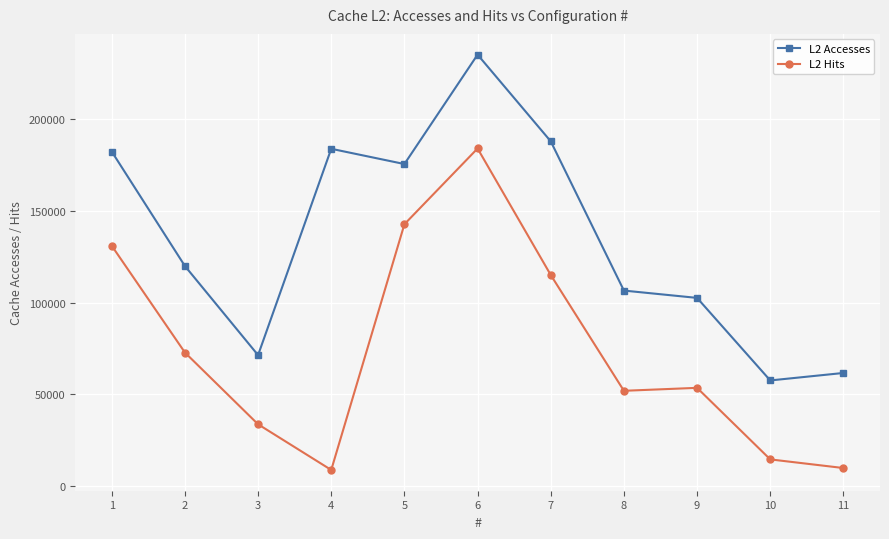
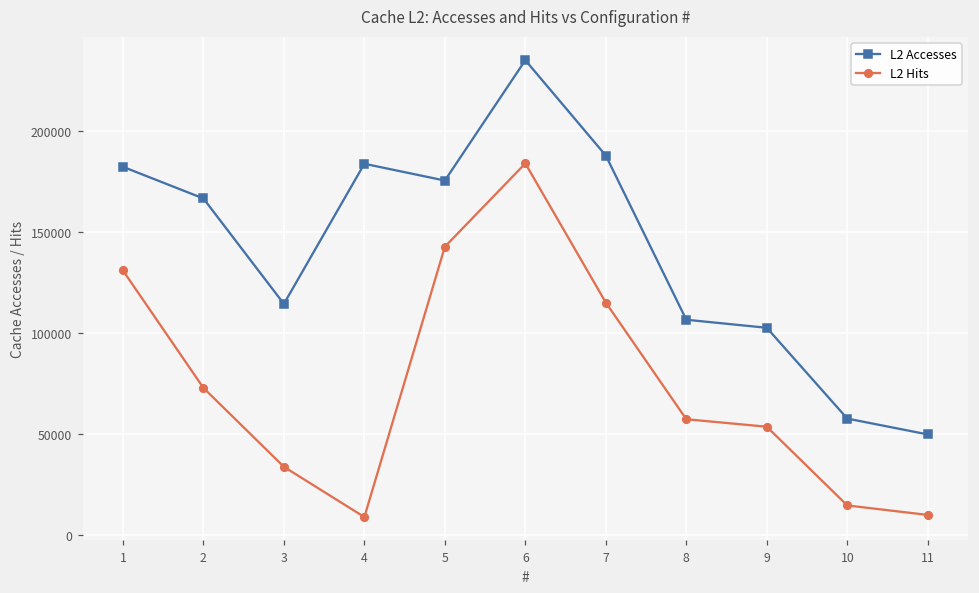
  {
    "L2 Accesses": {
      "1": 182000,
-     "2": 120000,
-     "3": 71000,
+     "2": 167000,
+     "3": 114000,
      "4": 184000,
      "5": 176000,
      "6": 235000,
      "7": 188000,
      "8": 107000,
      "9": 103000,
      "10": 58000,
-     "11": 62000
+     "11": 50000
    },
    "L2 Hits": {
      "1": 131000,
      "2": 73000,
      "3": 34000,
      "4": 9000,
      "5": 143000,
      "6": 184000,
      "7": 115000,
-     "8": 52000,
+     "8": 57000,
      "9": 54000,
      "10": 15000,
      "11": 10000
    }
  }
